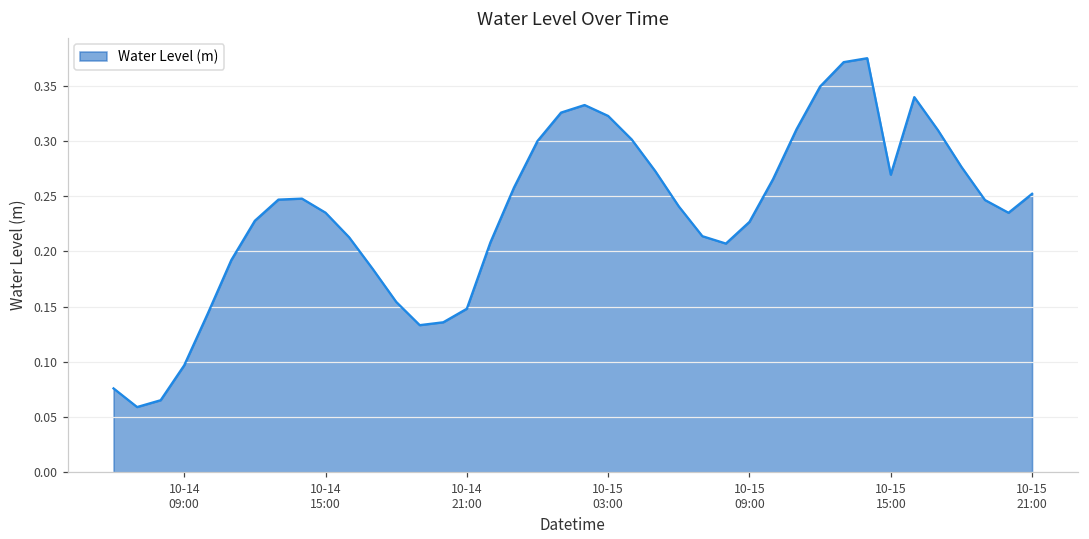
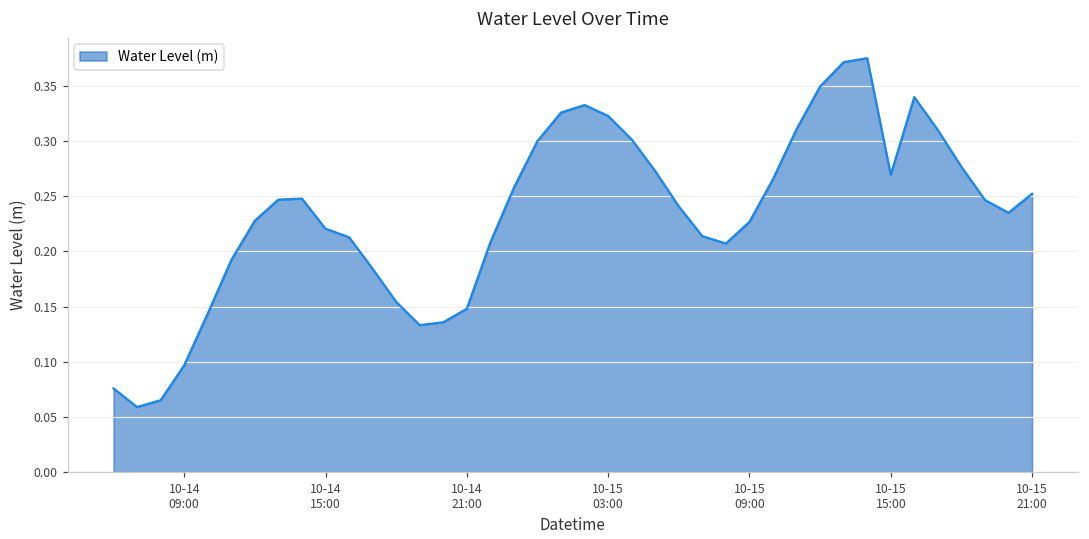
  {
    "10-14 09:00": 0.097,
-   "10-14 15:00": 0.235,
+   "10-14 15:00": 0.221,
    "10-14 21:00": 0.148,
    "10-15 03:00": 0.323,
    "10-15 09:00": 0.227,
    "10-15 15:00": 0.269,
    "10-15 21:00": 0.252
  }
